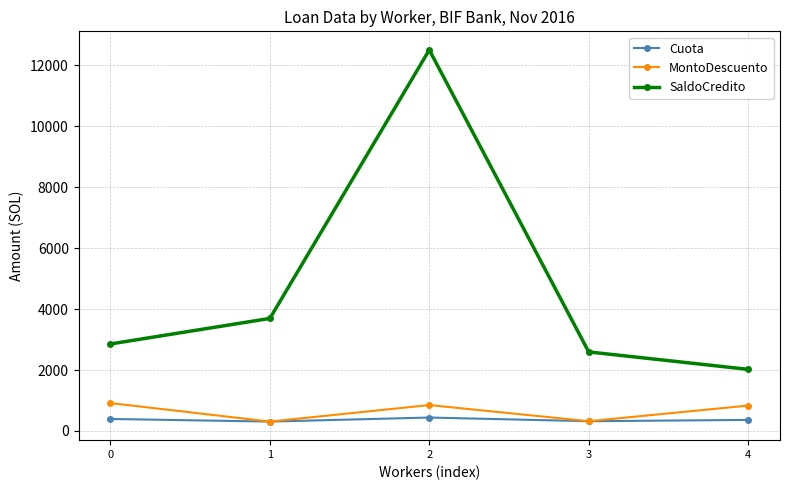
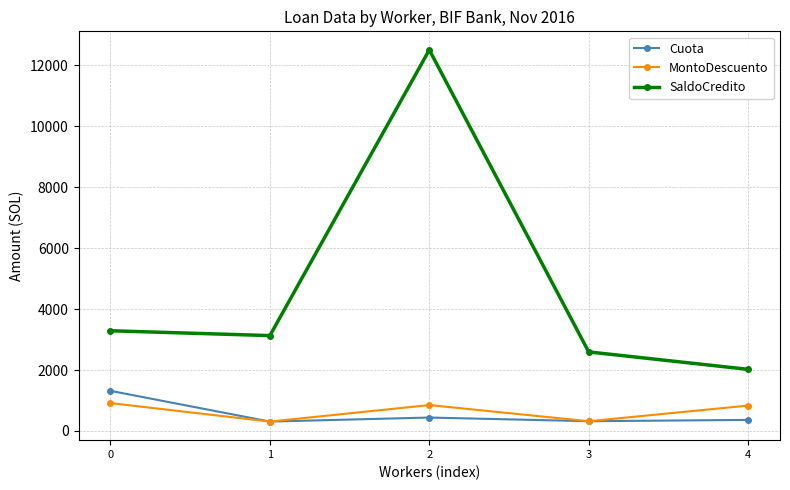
  {
    "Cuota": {
-     "0": 400,
+     "0": 1300,
      "2": 400,
      "4": 400
    },
    "MontoDescuento": {
      "0": 900,
      "2": 900,
      "4": 800
    },
    "SaldoCredito": {
-     "0": 2900,
-     "1": 3700,
+     "0": 3300,
+     "1": 3100,
      "2": 12500,
      "3": 2600,
      "4": 2000
    }
  }
